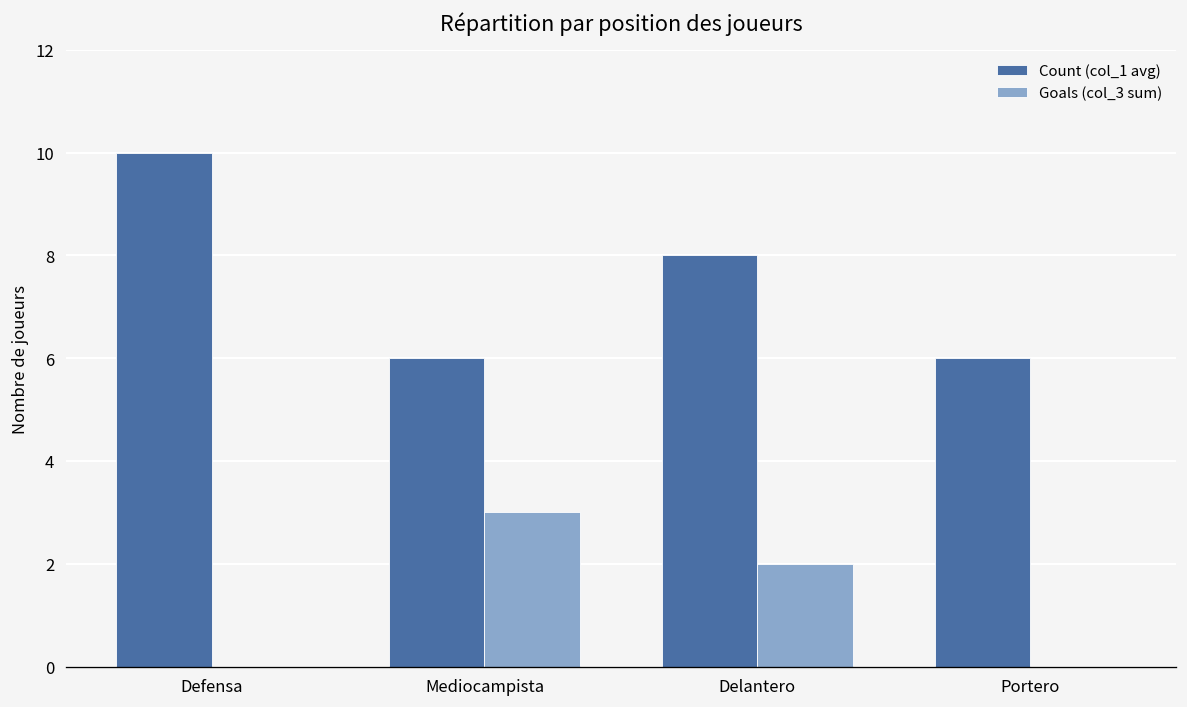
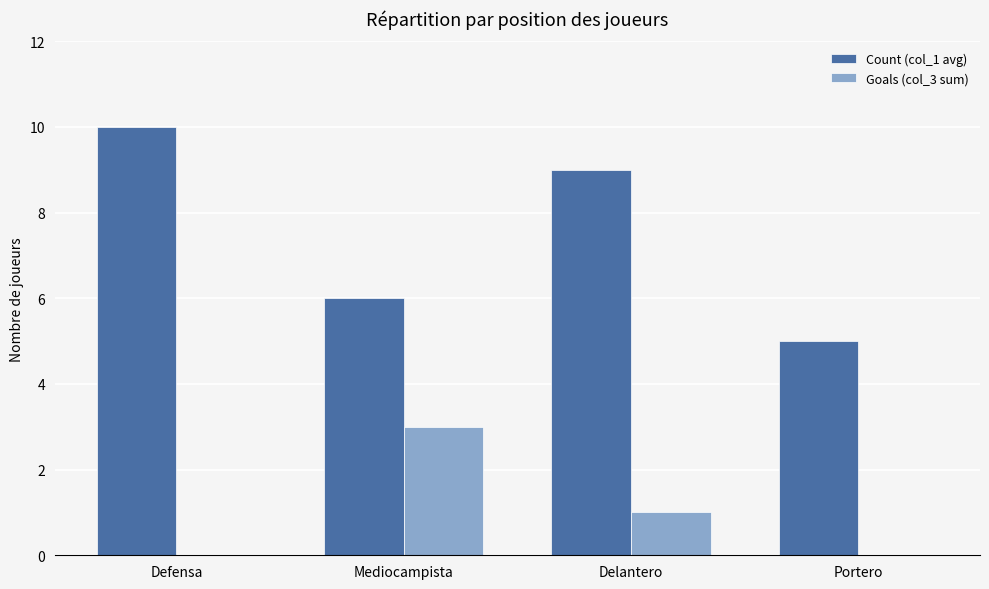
  {
    "Count (col_1 avg)": {
      "Defensa": 10,
      "Mediocampista": 6,
-     "Delantero": 8,
-     "Portero": 6
+     "Delantero": 9,
+     "Portero": 5
    },
    "Goals (col_3 sum)": {
      "Defensa": 0,
      "Mediocampista": 3,
-     "Delantero": 2,
+     "Delantero": 1,
      "Portero": 0
    }
  }
